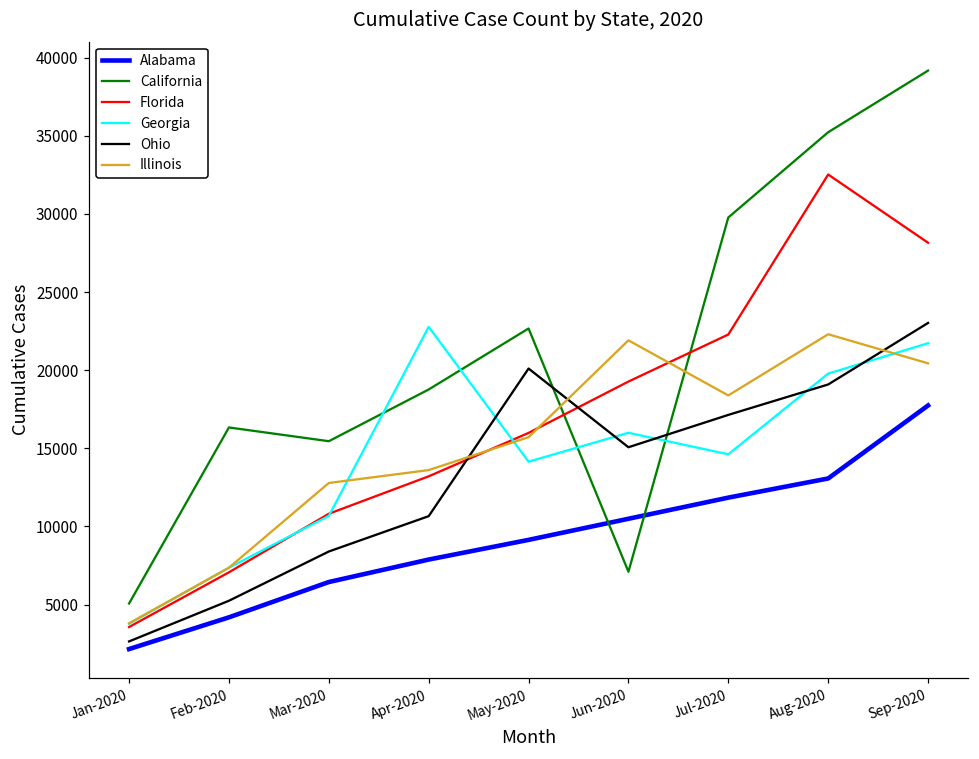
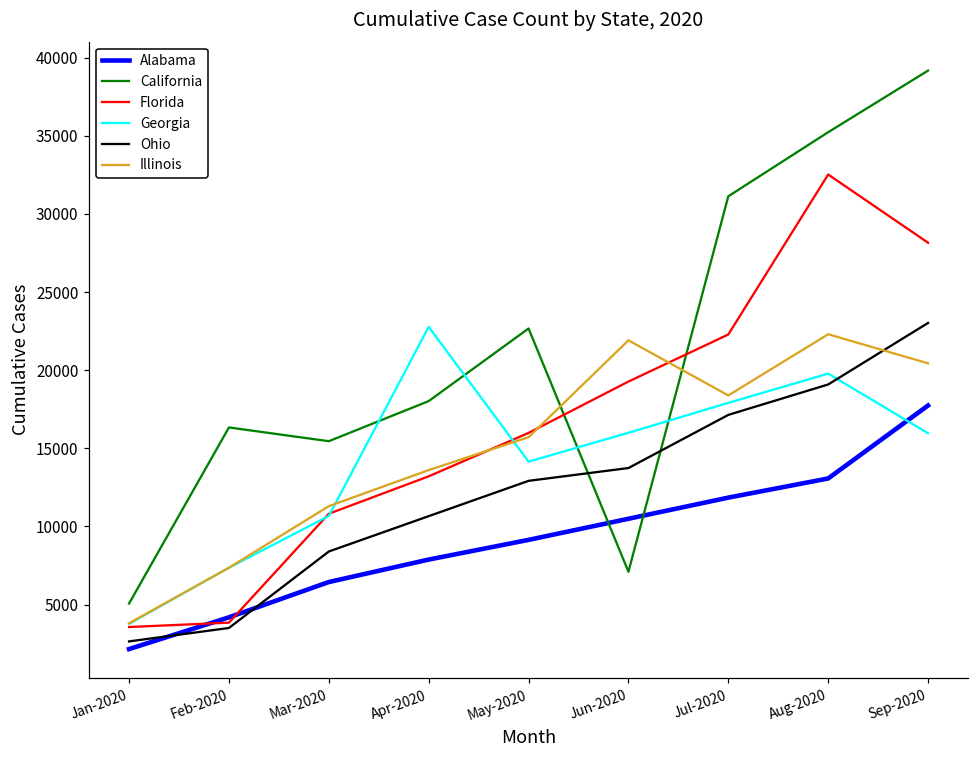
  {
    "Alabama": {
      "Jan-2020": 2200,
      "Feb-2020": 4200,
      "Mar-2020": 6400,
      "Apr-2020": 7900,
      "May-2020": 9100,
      "Jun-2020": 10500,
      "Jul-2020": 11800,
      "Aug-2020": 13100,
      "Sep-2020": 17700
    },
    "California": {
      "Jan-2020": 5100,
      "Feb-2020": 16300,
      "Mar-2020": 15500,
-     "Apr-2020": 18800,
+     "Apr-2020": 18000,
      "May-2020": 22700,
      "Jun-2020": 7100,
-     "Jul-2020": 29800,
+     "Jul-2020": 31100,
      "Aug-2020": 35200,
      "Sep-2020": 39200
    },
    "Florida": {
      "Jan-2020": 3600,
-     "Feb-2020": 7100,
+     "Feb-2020": 3800,
      "Apr-2020": 13200,
      "May-2020": 16000,
      "Jun-2020": 19300,
      "Jul-2020": 22300,
      "Aug-2020": 32500,
      "Sep-2020": 28200
    },
    "Georgia": {
      "Apr-2020": 22800,
      "May-2020": 14100,
      "Jun-2020": 16000,
-     "Jul-2020": 14600,
+     "Jul-2020": 17900,
      "Aug-2020": 19800,
-     "Sep-2020": 21700
+     "Sep-2020": 16000
    },
    "Ohio": {
      "Jan-2020": 2600,
-     "Feb-2020": 5200,
+     "Feb-2020": 3500,
      "Mar-2020": 8400,
      "Apr-2020": 10700,
-     "May-2020": 20100,
-     "Jun-2020": 15100,
+     "May-2020": 12900,
+     "Jun-2020": 13700,
      "Jul-2020": 17100,
      "Aug-2020": 19100,
      "Sep-2020": 23000
    },
    "Illinois": {
-     "Mar-2020": 12800,
+     "Mar-2020": 11300,
      "Apr-2020": 13600,
      "May-2020": 15700,
      "Jun-2020": 21900,
      "Jul-2020": 18400,
      "Aug-2020": 22300,
      "Sep-2020": 20400
    }
  }
